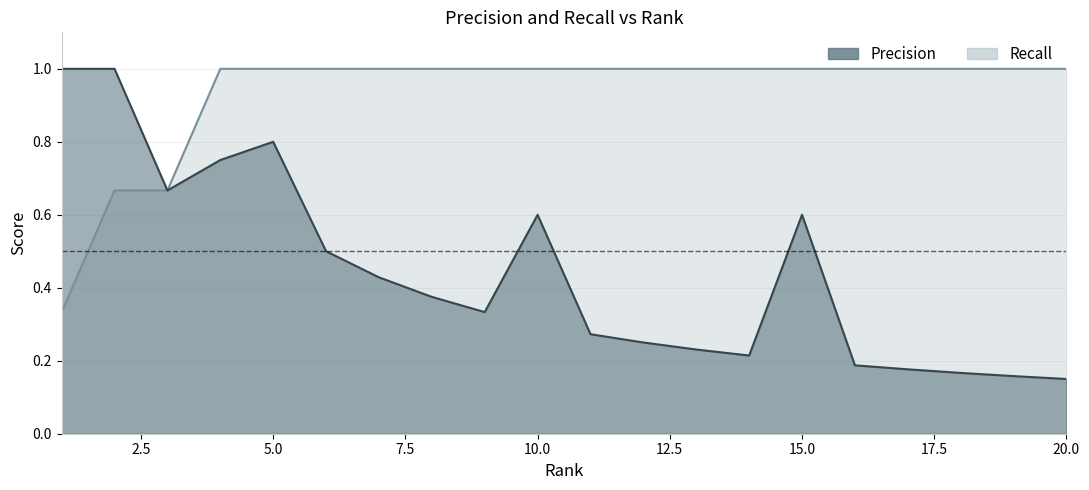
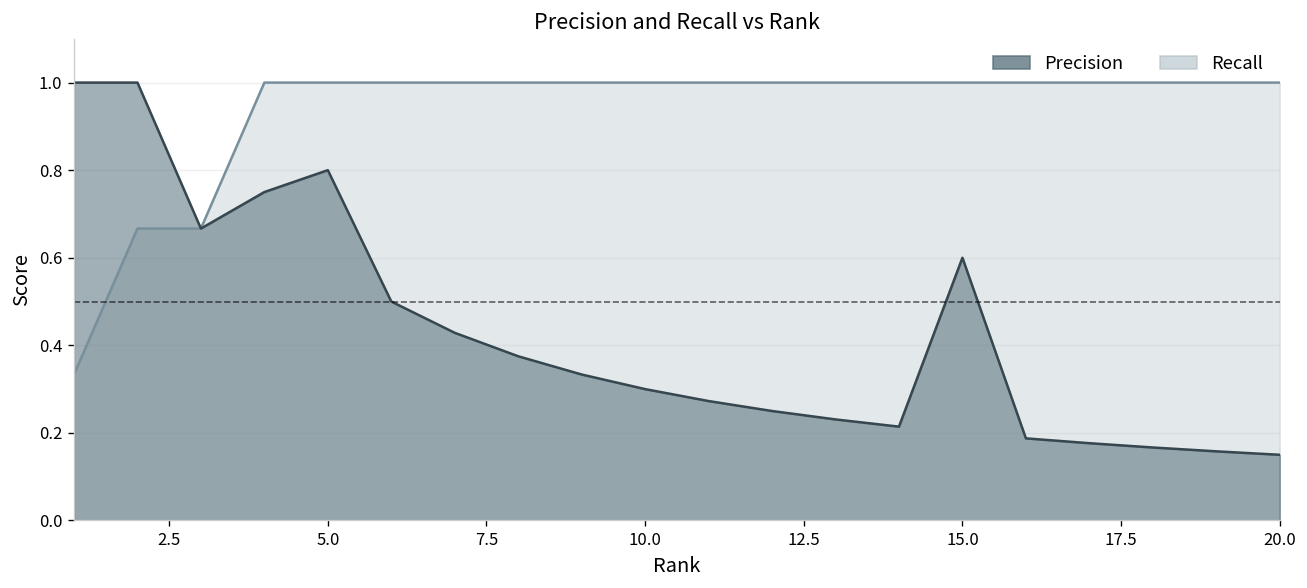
  {
    "Recall": {
      "5.0": 1.0,
      "10.0": 1.0,
      "15.0": 1.0,
      "20.0": 1.0
    },
    "Precision": {
      "5.0": 0.8,
-     "10.0": 0.6,
+     "10.0": 0.3,
      "15.0": 0.6,
      "20.0": 0.15
    }
  }
